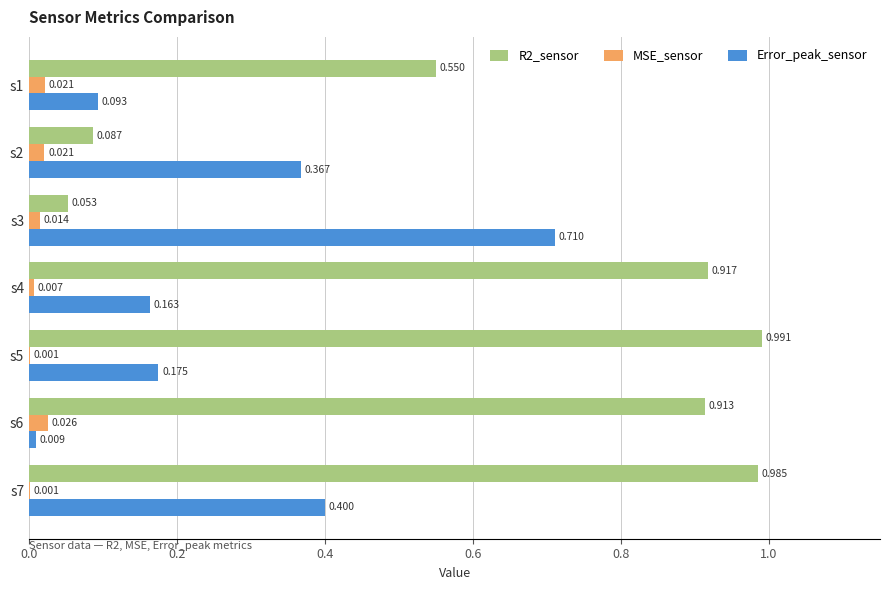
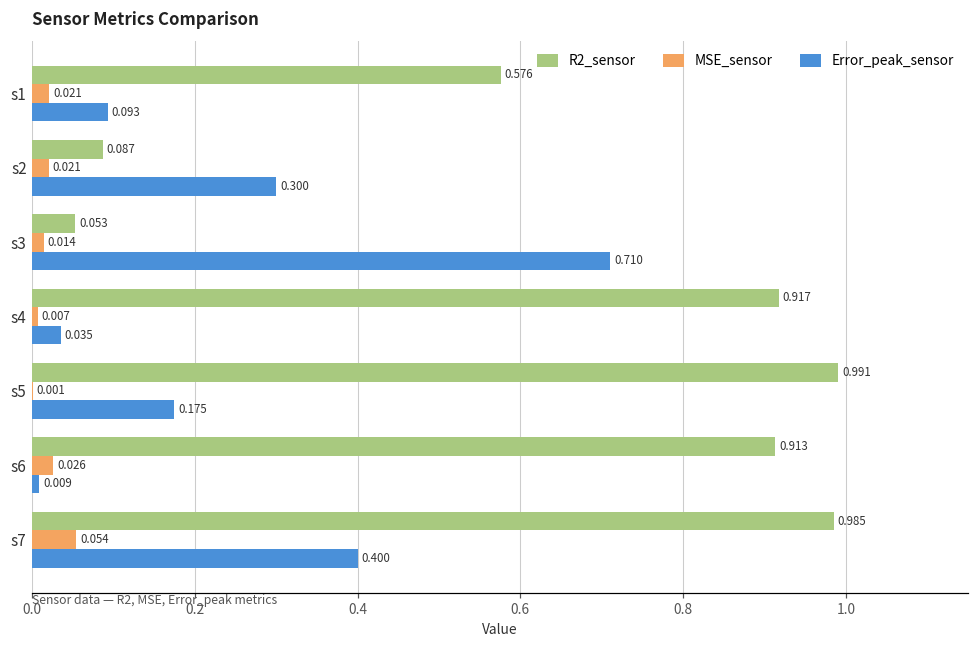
  {
    "R2_sensor": {
-     "s1": 0.550,
+     "s1": 0.576,
      "s2": 0.087,
      "s3": 0.053,
      "s4": 0.917,
      "s5": 0.991,
      "s6": 0.913,
      "s7": 0.985
    },
    "MSE_sensor": {
      "s1": 0.021,
      "s2": 0.021,
      "s3": 0.014,
      "s4": 0.007,
      "s5": 0.001,
      "s6": 0.026,
-     "s7": 0.001
+     "s7": 0.054
    },
    "Error_peak_sensor": {
      "s1": 0.093,
-     "s2": 0.367,
+     "s2": 0.300,
      "s3": 0.710,
-     "s4": 0.163,
+     "s4": 0.035,
      "s5": 0.175,
      "s6": 0.009,
      "s7": 0.400
    }
  }
